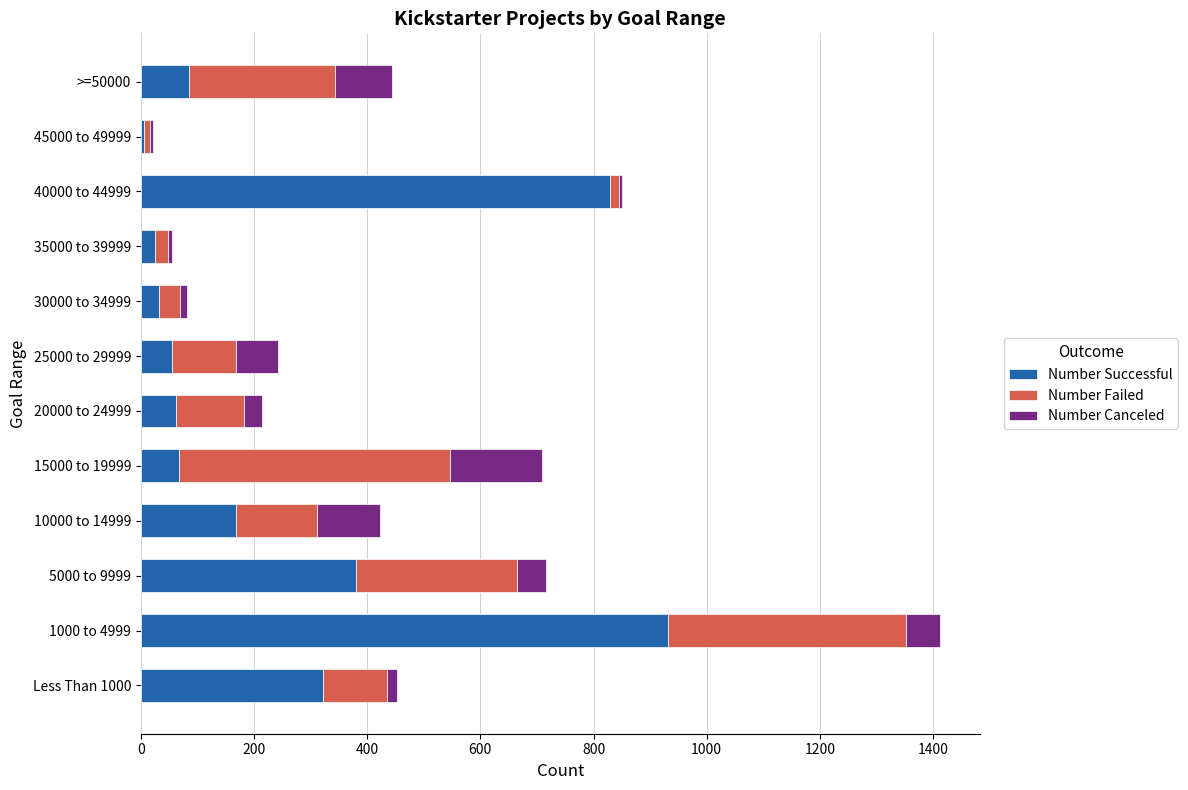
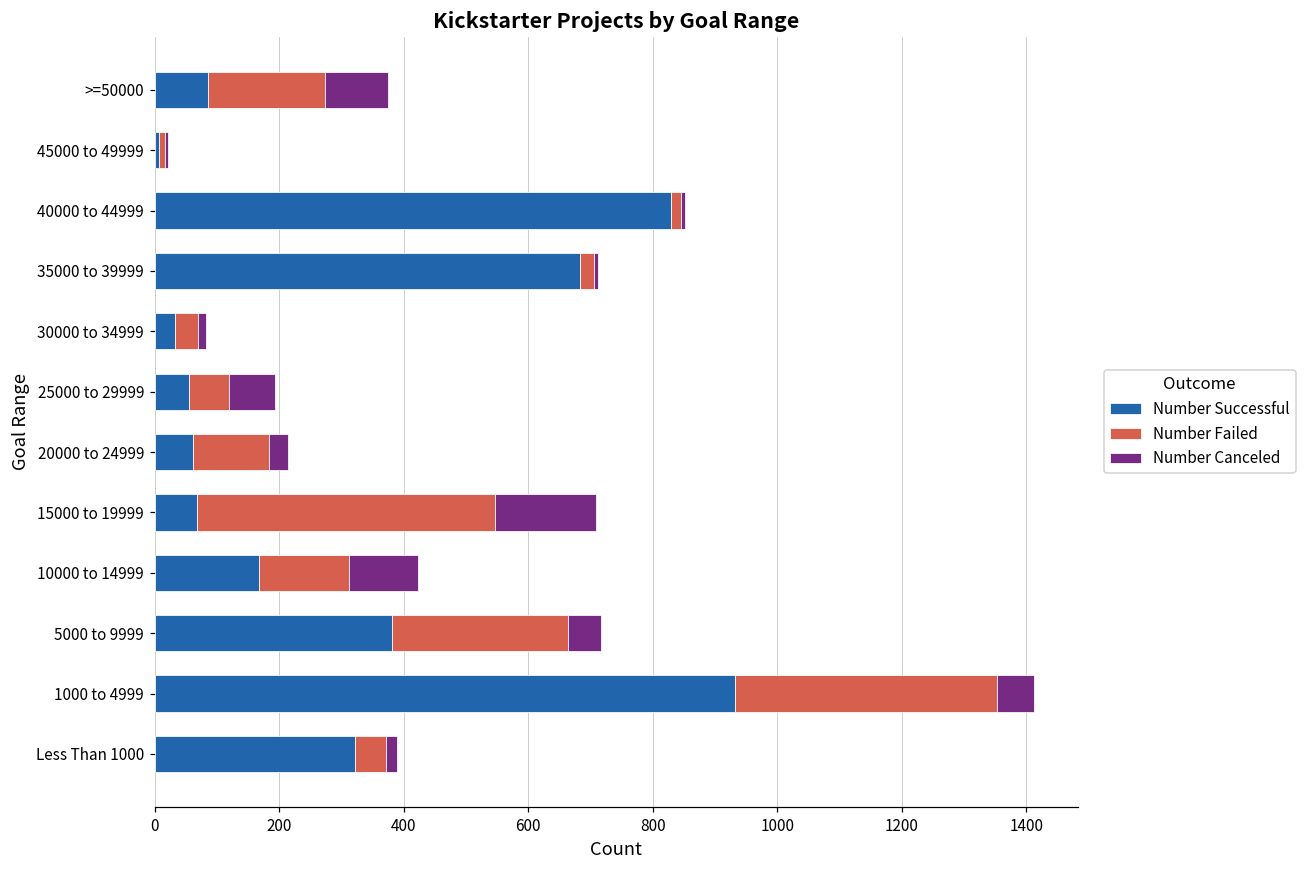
  {
    "Number Successful": {
      ">=50000": 90,
      "45000 to 49999": 10,
      "40000 to 44999": 830,
-     "35000 to 39999": 30,
+     "35000 to 39999": 680,
      "30000 to 34999": 30,
      "25000 to 29999": 60,
      "20000 to 24999": 60,
      "15000 to 19999": 70,
      "10000 to 14999": 170,
      "5000 to 9999": 380,
      "1000 to 4999": 930,
      "Less Than 1000": 320
    },
    "Number Failed": {
-     ">=50000": 260,
+     ">=50000": 190,
      "45000 to 49999": 10,
      "40000 to 44999": 20,
      "35000 to 39999": 20,
      "30000 to 34999": 40,
-     "25000 to 29999": 110,
+     "25000 to 29999": 60,
      "20000 to 24999": 120,
      "15000 to 19999": 480,
      "10000 to 14999": 140,
      "5000 to 9999": 280,
      "1000 to 4999": 420,
-     "Less Than 1000": 110
+     "Less Than 1000": 50
    },
    "Number Canceled": {
      ">=50000": 100,
      "40000 to 44999": 10,
      "35000 to 39999": 10,
      "30000 to 34999": 10,
      "25000 to 29999": 70,
      "20000 to 24999": 30,
      "15000 to 19999": 160,
      "10000 to 14999": 110,
      "5000 to 9999": 50,
      "1000 to 4999": 60,
      "Less Than 1000": 20
    }
  }
